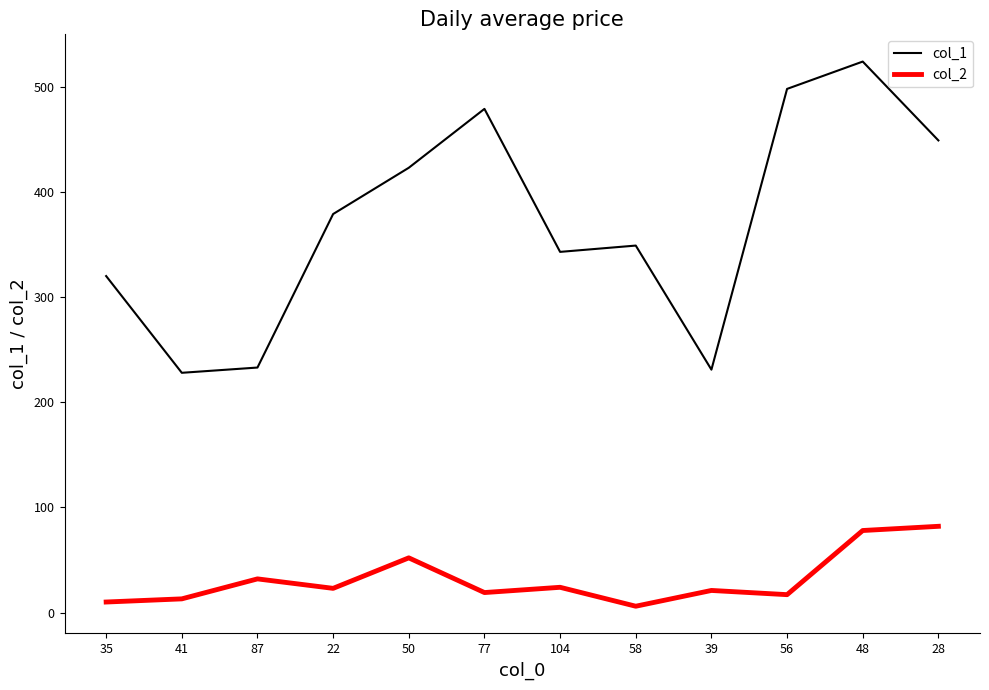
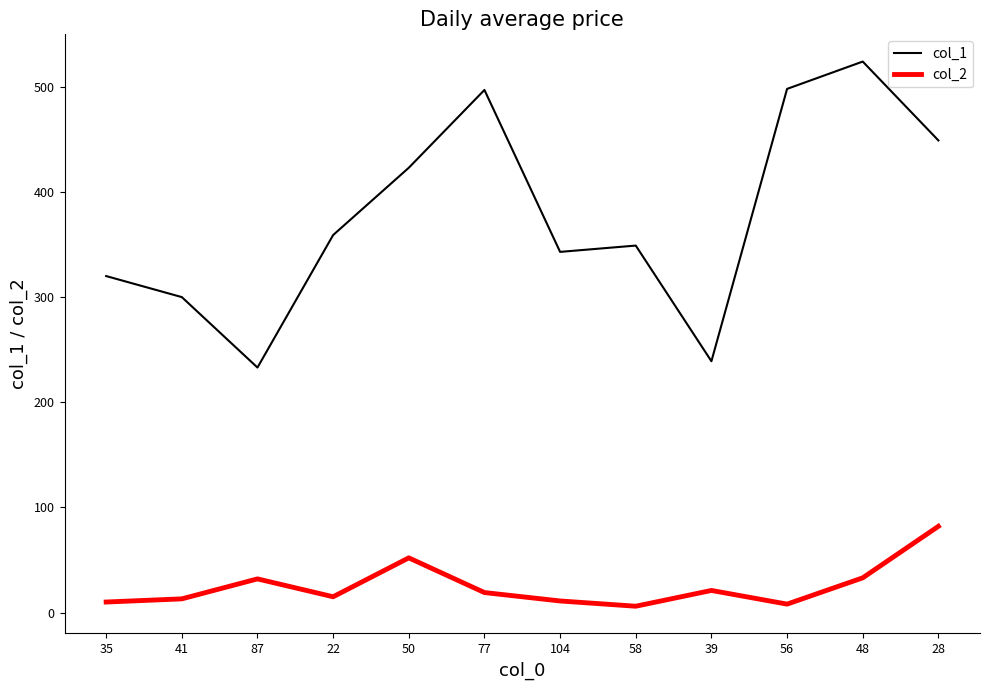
  {
    "col_1": {
      "35": 320,
-     "41": 228,
+     "41": 300,
      "87": 233,
-     "22": 379,
+     "22": 359,
      "50": 423,
-     "77": 479,
+     "77": 497,
      "104": 343,
      "58": 349,
-     "39": 231,
+     "39": 239,
      "56": 498,
      "48": 524,
      "28": 449
    },
    "col_2": {
      "35": 10,
      "41": 13,
      "87": 32,
-     "22": 23,
+     "22": 15,
      "50": 52,
      "77": 19,
-     "104": 24,
+     "104": 11,
      "58": 6,
      "39": 21,
-     "56": 17,
-     "48": 78,
+     "56": 8,
+     "48": 33,
      "28": 82
    }
  }
